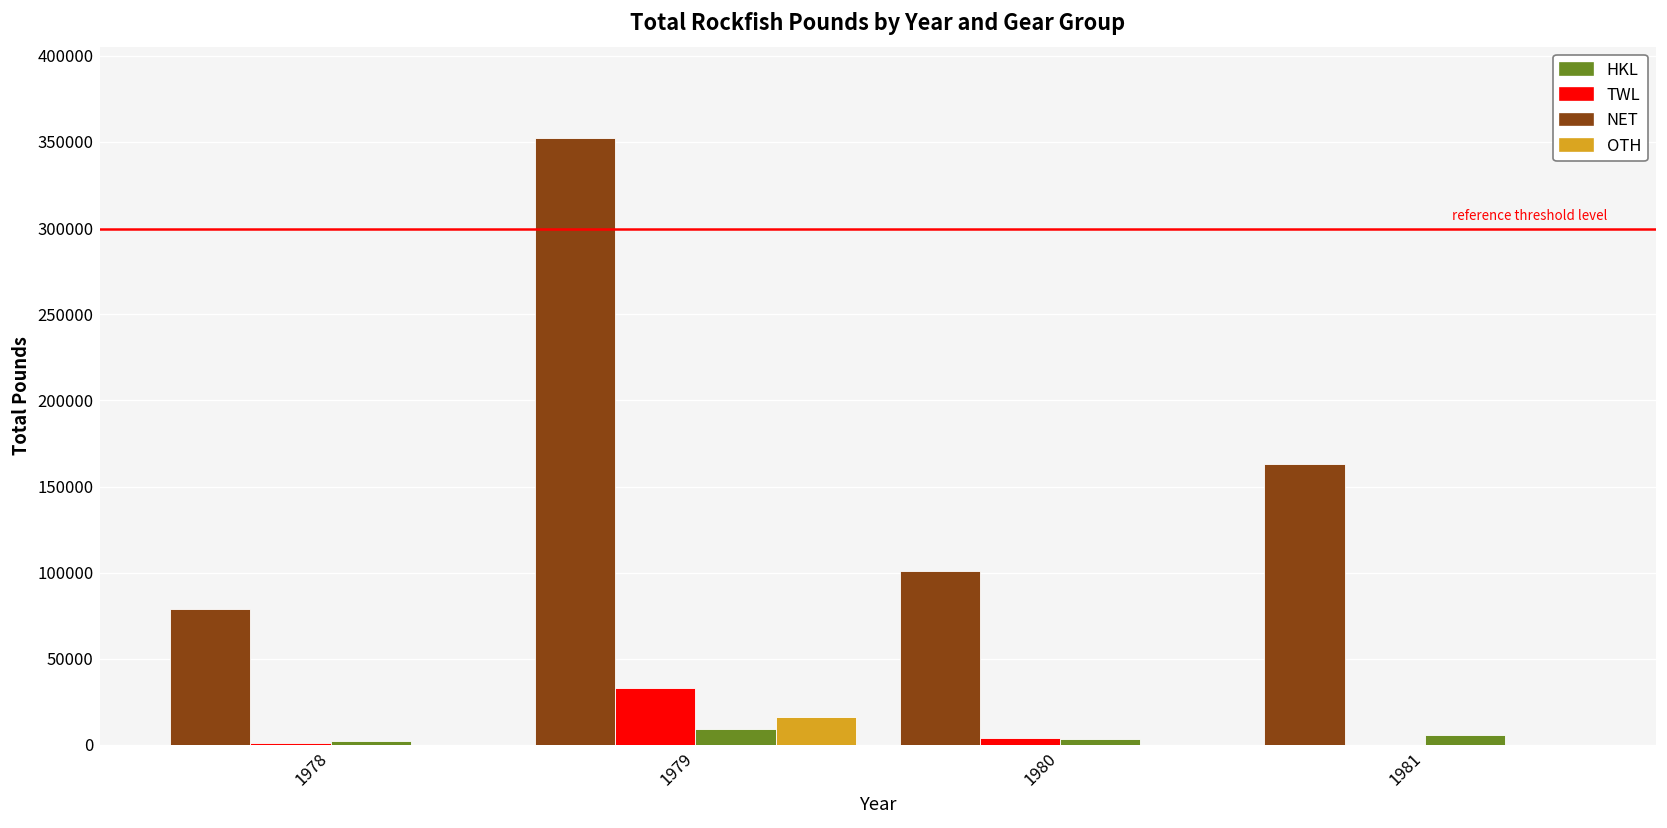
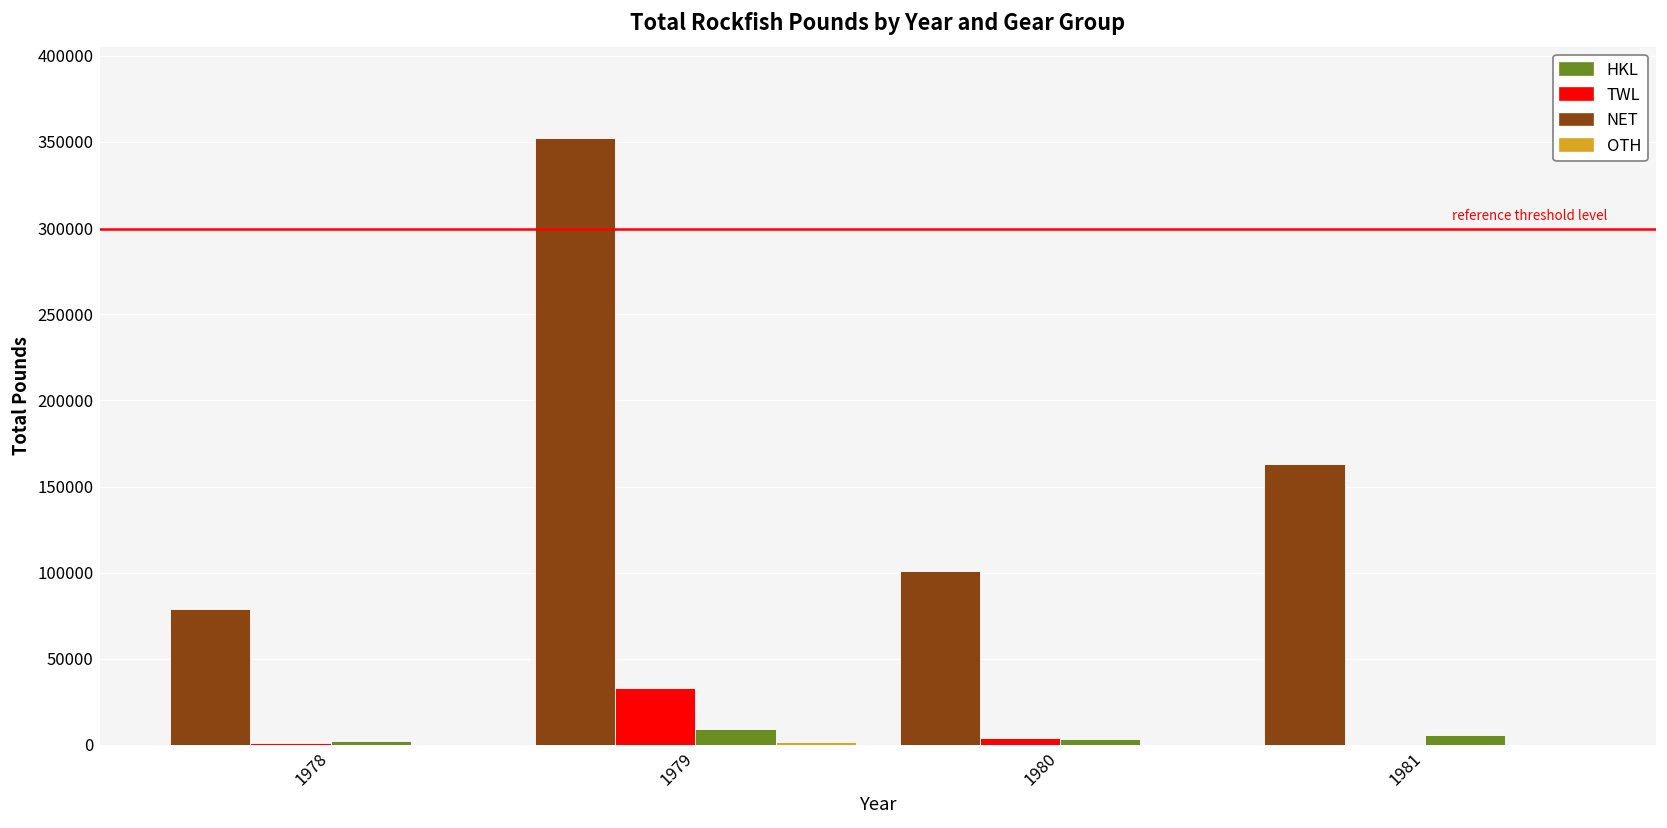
  {
    "TWL": {
      "1979": 33000,
      "1980": 4000,
      "1981": 0
    },
    "OTH": {
      "1978": 0,
-     "1979": 16000,
+     "1979": 2000,
      "1980": 0,
      "1981": 0
    }
  }
